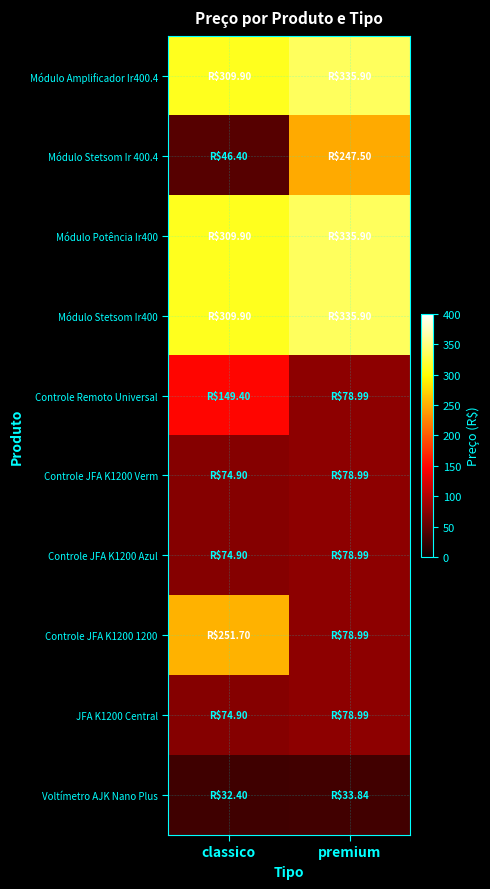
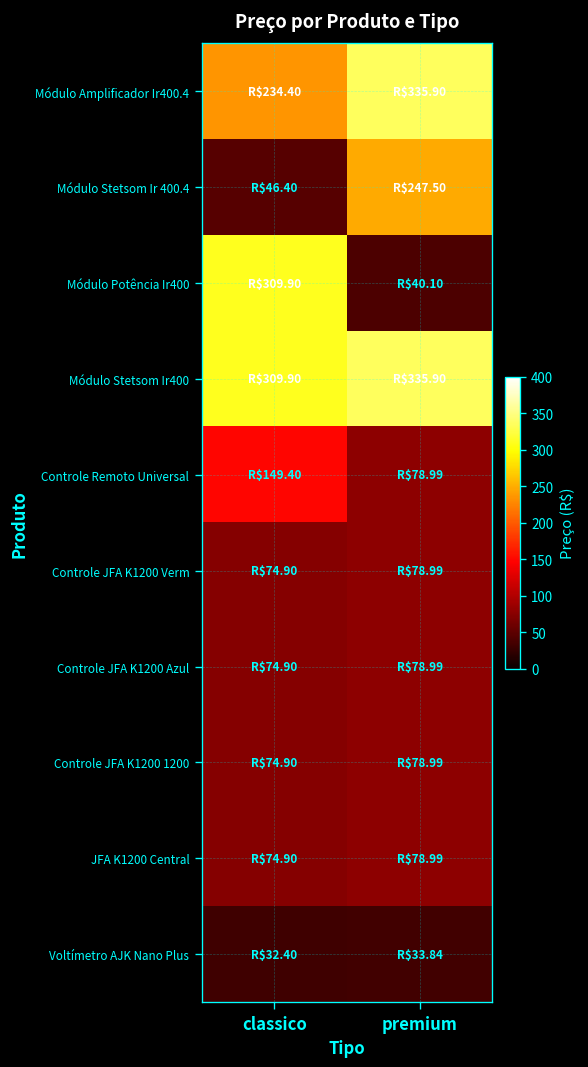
  {
    "Módulo Amplificador Ir400.4": {
-     "classico": "$309.90",
+     "classico": "$234.40",
      "premium": "$335.90"
    },
    "Módulo Stetsom Ir 400.4": {
      "classico": "$46.40",
      "premium": "$247.50"
    },
    "Módulo Potência Ir400": {
      "classico": "$309.90",
-     "premium": "$335.90"
+     "premium": "$40.10"
    },
    "Módulo Stetsom Ir400": {
      "classico": "$309.90",
      "premium": "$335.90"
    },
    "Controle Remoto Universal": {
      "classico": "$149.40",
      "premium": "$78.99"
    },
    "Controle JFA K1200 Verm": {
      "classico": "$74.90",
      "premium": "$78.99"
    },
    "Controle JFA K1200 Azul": {
      "classico": "$74.90",
      "premium": "$78.99"
    },
    "Controle JFA K1200 1200": {
-     "classico": "$251.70",
+     "classico": "$74.90",
      "premium": "$78.99"
    },
    "JFA K1200 Central": {
      "classico": "$74.90",
      "premium": "$78.99"
    },
    "Voltímetro AJK Nano Plus": {
      "classico": "$32.40",
      "premium": "$33.84"
    }
  }
